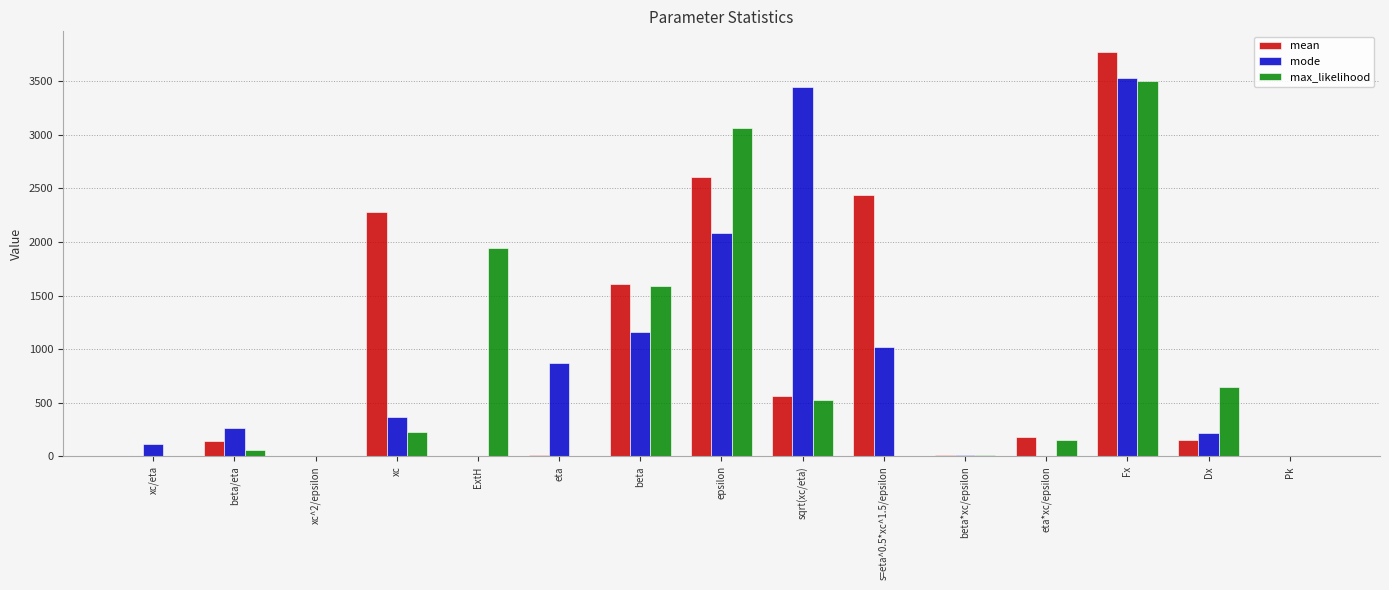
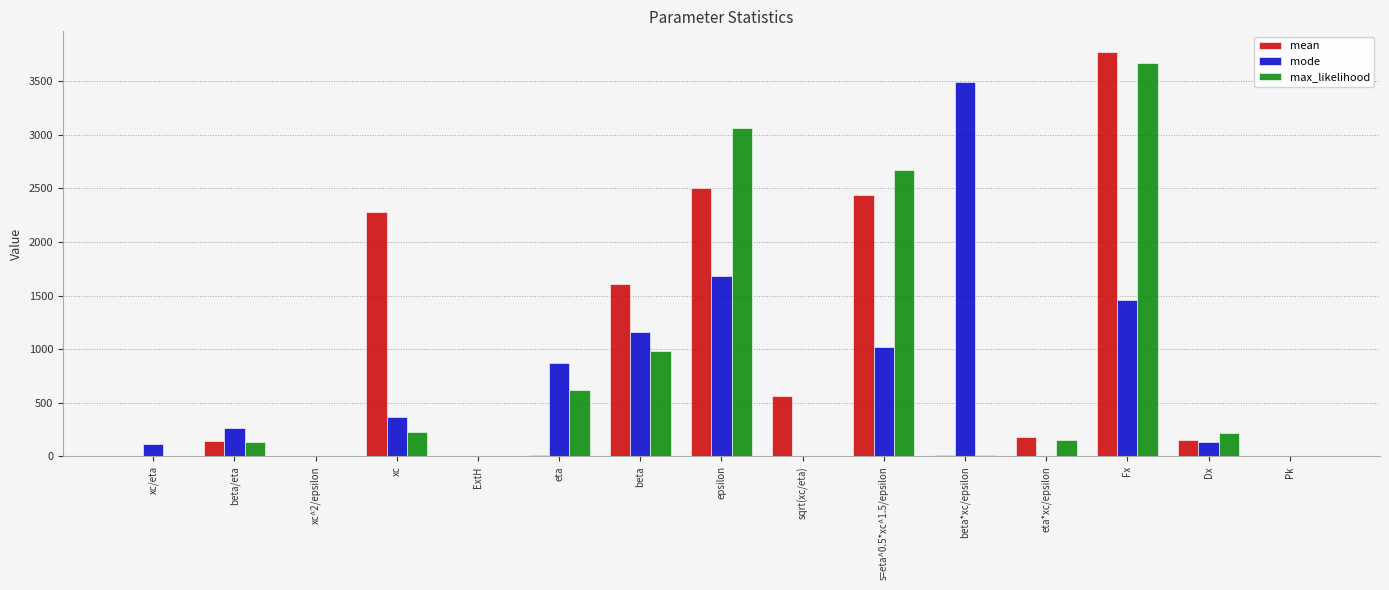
  {
    "mean": {
      "beta/eta": 140,
      "xc": 2280,
      "beta": 1610,
-     "epsilon": 2610,
+     "epsilon": 2500,
      "sqrt(xc/eta)": 560,
      "s=eta^0.5*xc^1.5/epsilon": 2430,
      "eta*xc/epsilon": 180,
      "Fx": 3770,
      "Dx": 150
    },
    "mode": {
      "xc/eta": 110,
      "beta/eta": 260,
      "xc": 370,
      "eta": 870,
      "beta": 1160,
-     "epsilon": 2080,
-     "sqrt(xc/eta)": 3440,
+     "epsilon": 1680,
+     "sqrt(xc/eta)": 0,
      "s=eta^0.5*xc^1.5/epsilon": 1020,
-     "beta*xc/epsilon": 20,
-     "Fx": 3530,
-     "Dx": 210
+     "beta*xc/epsilon": 3490,
+     "Fx": 1460,
+     "Dx": 140
    },
    "max_likelihood": {
-     "beta/eta": 60,
+     "beta/eta": 140,
      "xc": 230,
-     "ExtH": 1940,
-     "eta": 10,
-     "beta": 1590,
+     "ExtH": 10,
+     "eta": 620,
+     "beta": 990,
      "epsilon": 3060,
-     "sqrt(xc/eta)": 520,
-     "s=eta^0.5*xc^1.5/epsilon": 0,
+     "sqrt(xc/eta)": 0,
+     "s=eta^0.5*xc^1.5/epsilon": 2670,
      "eta*xc/epsilon": 160,
-     "Fx": 3500,
-     "Dx": 640
+     "Fx": 3670,
+     "Dx": 220
    }
  }
